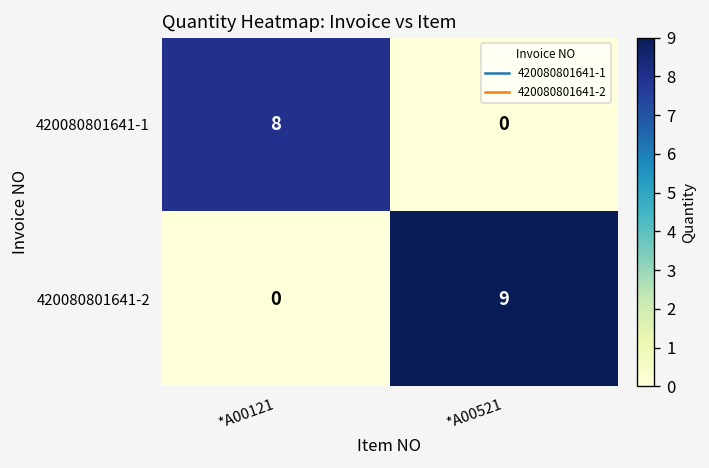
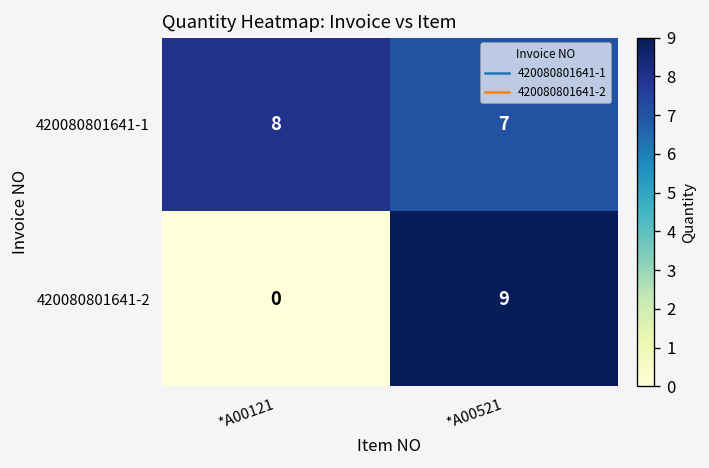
  {
    "420080801641-1": {
      "*A00121": 8,
-     "*A00521": 0
+     "*A00521": 7
    },
    "420080801641-2": {
      "*A00121": 0,
      "*A00521": 9
    }
  }
